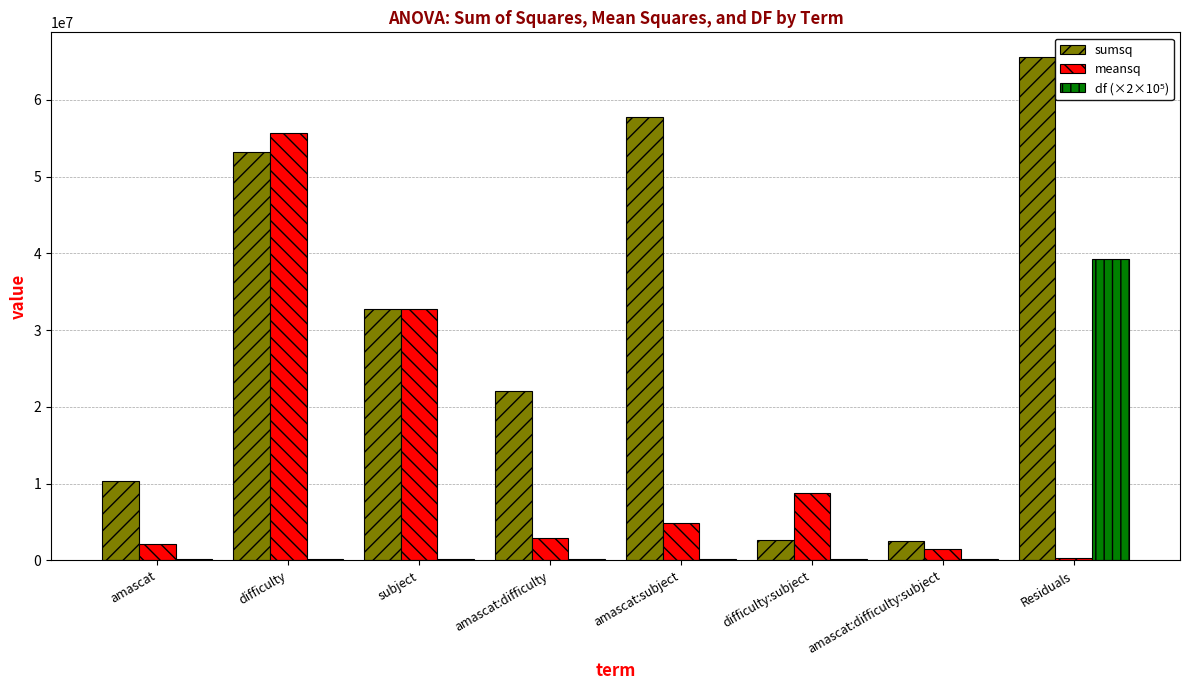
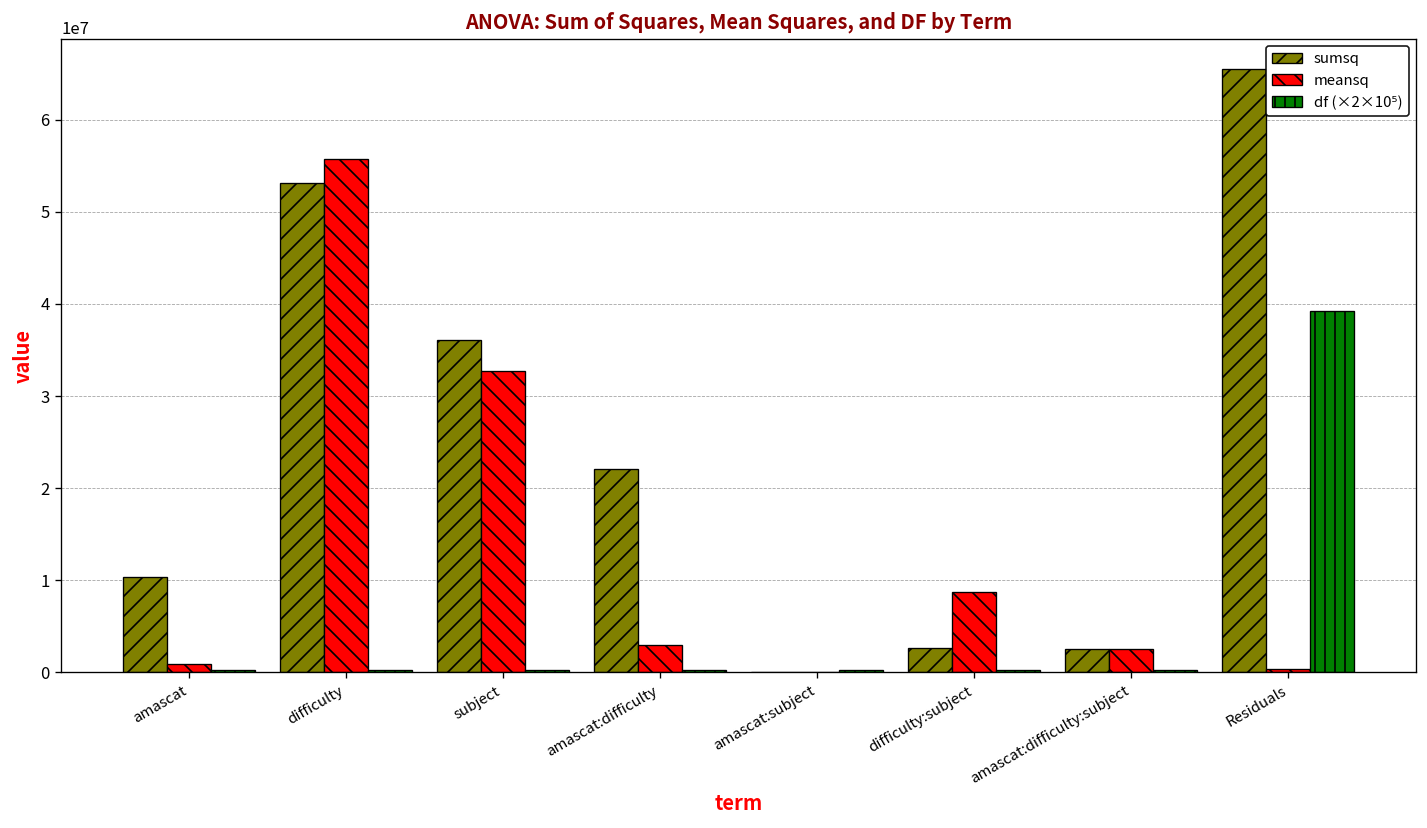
  {
    "sumsq": {
      "amascat": 10000000,
      "difficulty": 53000000,
-     "subject": 33000000,
+     "subject": 36000000,
      "amascat:difficulty": 22000000,
-     "amascat:subject": 58000000,
+     "amascat:subject": 0,
      "difficulty:subject": 3000000,
      "amascat:difficulty:subject": 2000000,
      "Residuals": 66000000
    },
    "meansq": {
-     "amascat": 2000000,
+     "amascat": 1000000,
      "difficulty": 56000000,
      "subject": 33000000,
      "amascat:difficulty": 3000000,
-     "amascat:subject": 5000000,
+     "amascat:subject": 0,
      "difficulty:subject": 9000000,
-     "amascat:difficulty:subject": 1000000,
+     "amascat:difficulty:subject": 2000000,
      "Residuals": 0
    },
    "df (×2×10⁵)": {
      "Residuals": 39000000
    }
  }
